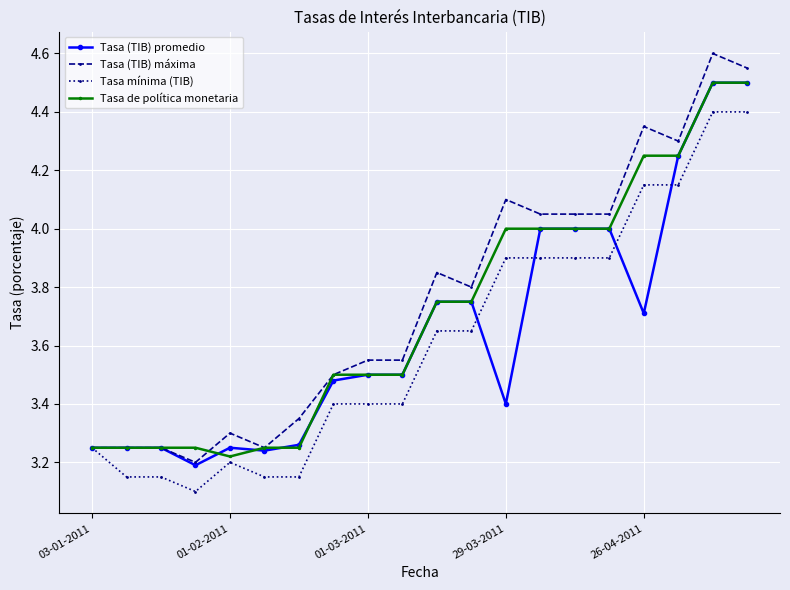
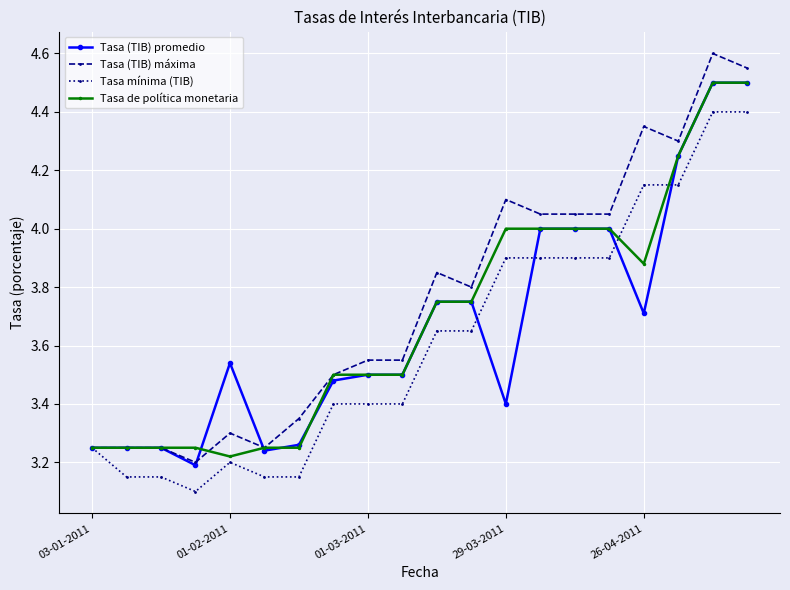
  {
    "Tasa (TIB) promedio": {
-     "01-02-2011": 3.25,
+     "01-02-2011": 3.54,
      "29-03-2011": 3.40,
      "26-04-2011": 3.71
    },
    "Tasa de política monetaria": {
      "01-02-2011": 3.22,
      "29-03-2011": 4.00,
-     "26-04-2011": 4.25
+     "26-04-2011": 3.88
    }
  }
